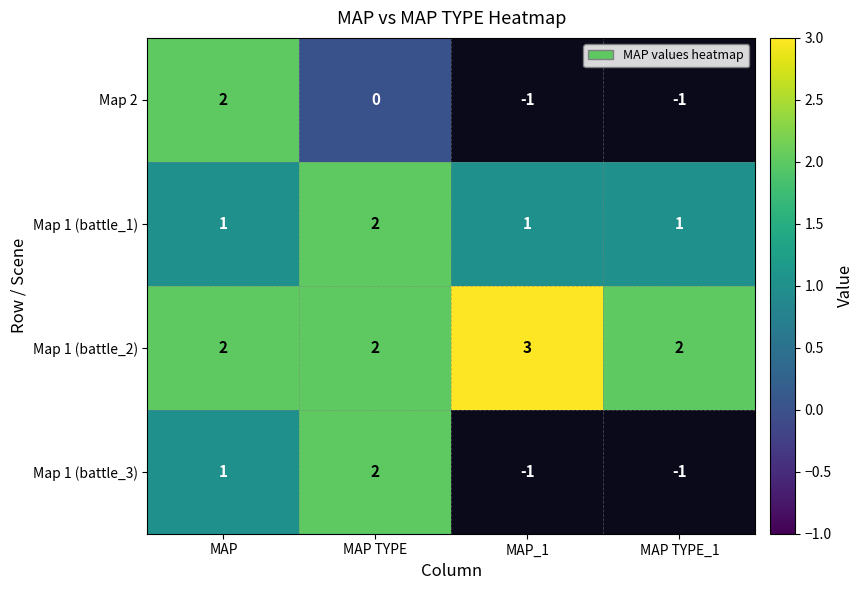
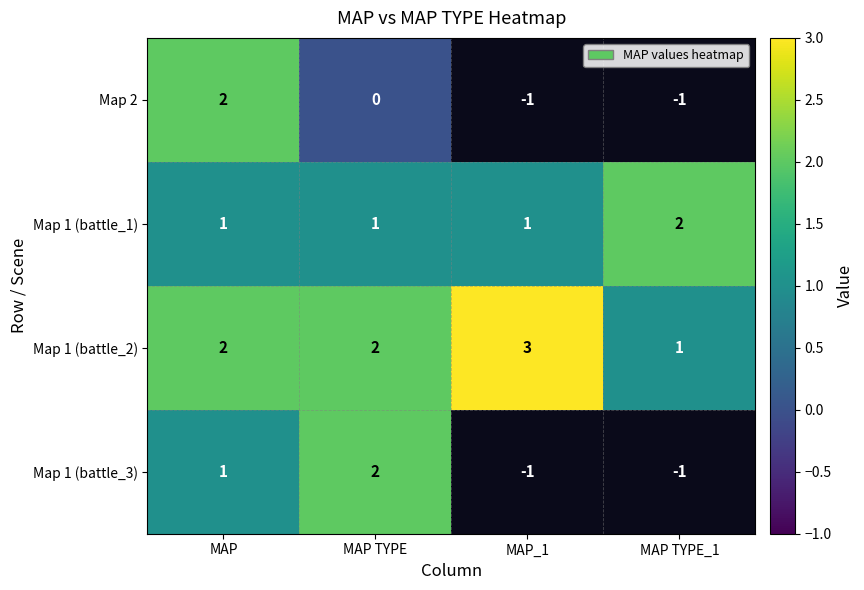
  {
    "Map 2": {
      "MAP": 2,
      "MAP TYPE": 0
    },
    "Map 1 (battle_1)": {
      "MAP": 1,
-     "MAP TYPE": 2,
+     "MAP TYPE": 1,
      "MAP_1": 1,
-     "MAP TYPE_1": 1
+     "MAP TYPE_1": 2
    },
    "Map 1 (battle_2)": {
      "MAP": 2,
      "MAP TYPE": 2,
      "MAP_1": 3,
-     "MAP TYPE_1": 2
+     "MAP TYPE_1": 1
    },
    "Map 1 (battle_3)": {
      "MAP": 1,
      "MAP TYPE": 2
    }
  }
